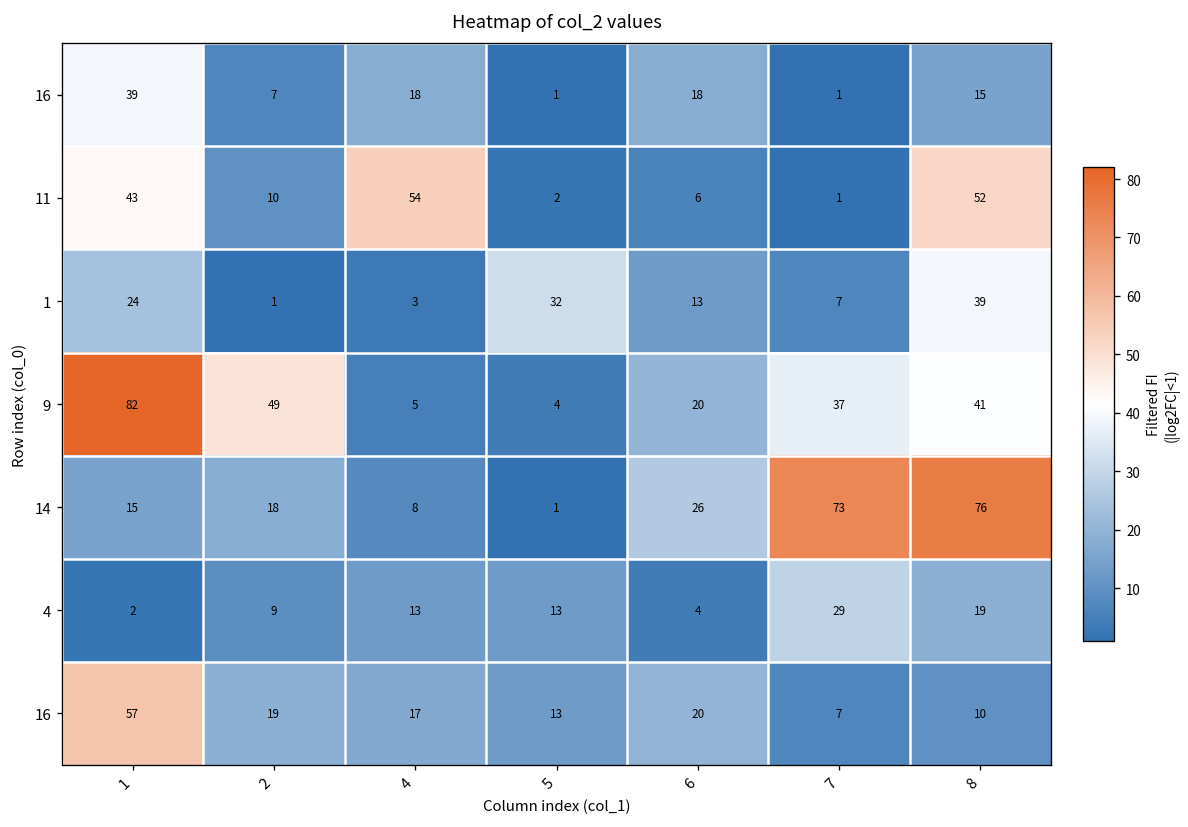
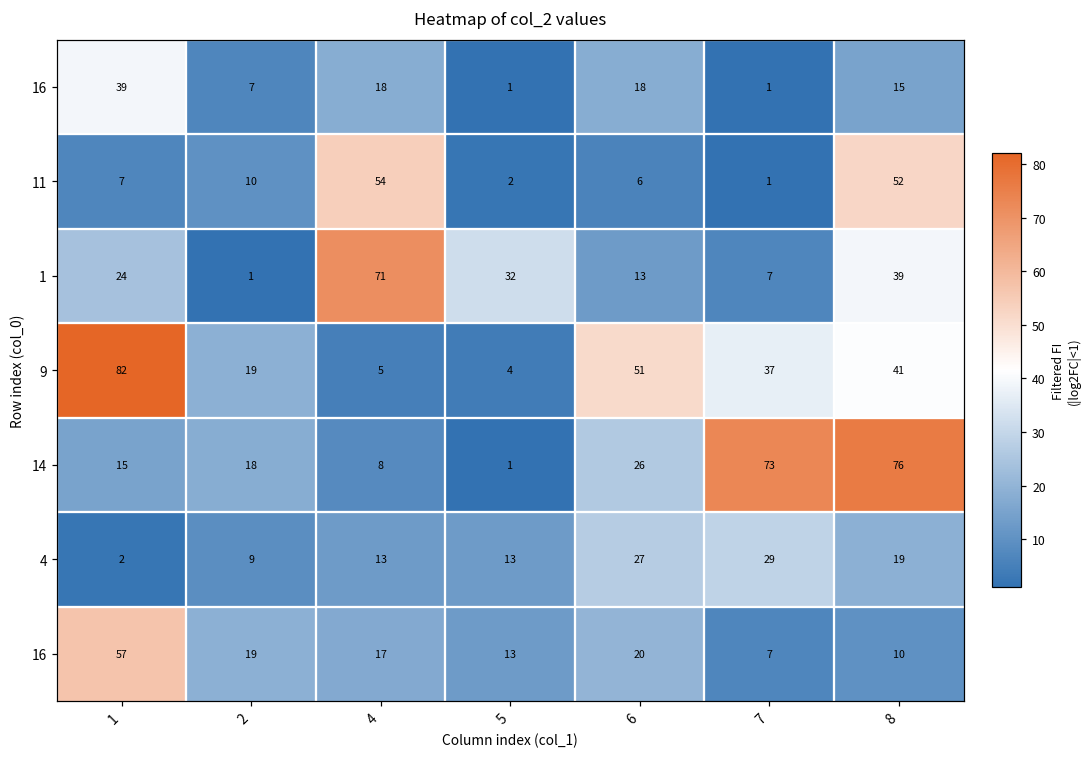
  {
    "11": {
-     "1": 43,
+     "1": 7,
      "2": 10,
      "4": 54,
      "5": 2,
      "6": 6,
      "7": 1,
      "8": 52
    },
    "1": {
      "1": 24,
      "2": 1,
-     "4": 3,
+     "4": 71,
      "5": 32,
      "6": 13,
      "7": 7,
      "8": 39
    },
    "9": {
      "1": 82,
-     "2": 49,
+     "2": 19,
      "4": 5,
      "5": 4,
-     "6": 20,
+     "6": 51,
      "7": 37,
      "8": 41
    },
    "14": {
      "1": 15,
      "2": 18,
      "4": 8,
      "5": 1,
      "6": 26,
      "7": 73,
      "8": 76
    },
    "4": {
      "1": 2,
      "2": 9,
      "4": 13,
      "5": 13,
-     "6": 4,
+     "6": 27,
      "7": 29,
      "8": 19
    }
  }
